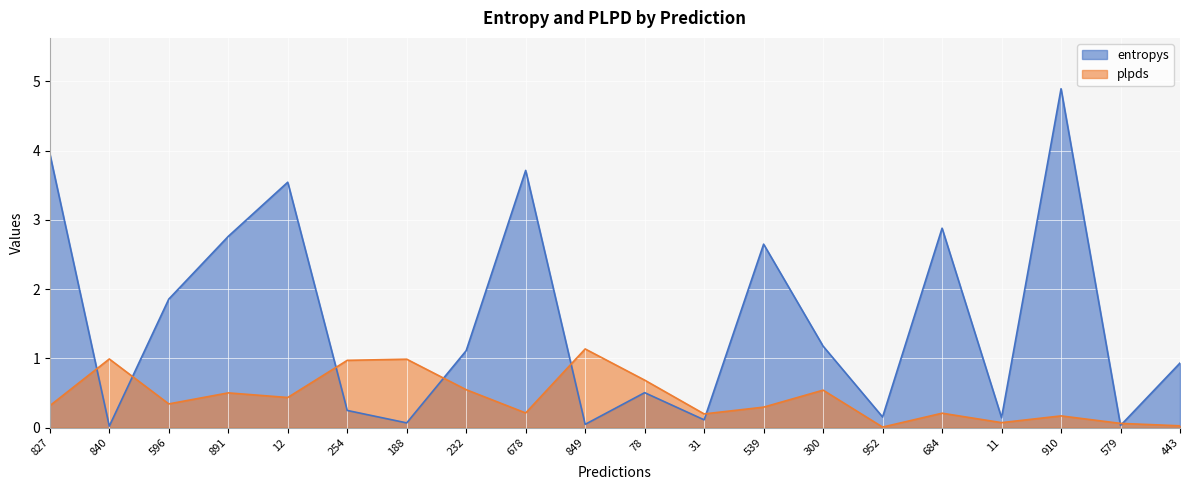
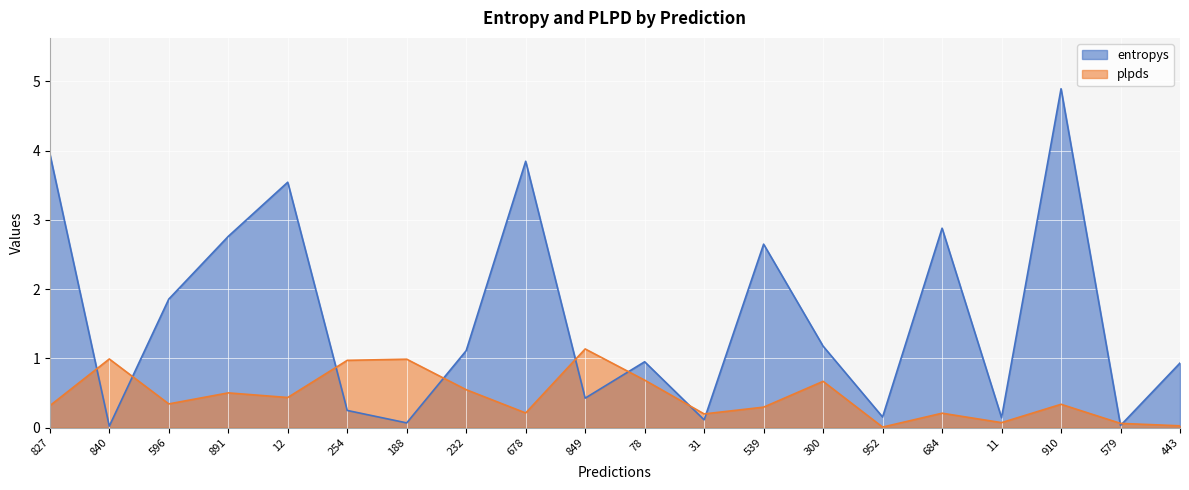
  {
    "entropys": {
      "827": 4.0,
      "840": 0.0,
      "596": 1.9,
      "891": 2.8,
      "12": 3.5,
      "254": 0.2,
      "188": 0.1,
      "232": 1.1,
-     "678": 3.7,
-     "849": 0.0,
-     "78": 0.5,
+     "678": 3.8,
+     "849": 0.4,
+     "78": 1.0,
      "31": 0.1,
      "539": 2.6,
      "300": 1.2,
      "952": 0.2,
      "684": 2.9,
      "11": 0.1,
      "910": 4.9,
      "443": 0.9
    },
    "plpds": {
      "827": 0.3,
      "840": 1.0,
      "596": 0.3,
      "891": 0.5,
      "12": 0.4,
      "254": 1.0,
      "188": 1.0,
      "232": 0.5,
      "678": 0.2,
      "849": 1.1,
      "78": 0.7,
      "31": 0.2,
      "539": 0.3,
-     "300": 0.5,
+     "300": 0.7,
      "952": 0.0,
      "684": 0.2,
      "11": 0.1,
-     "910": 0.2,
+     "910": 0.3,
      "443": 0.0
    }
  }
